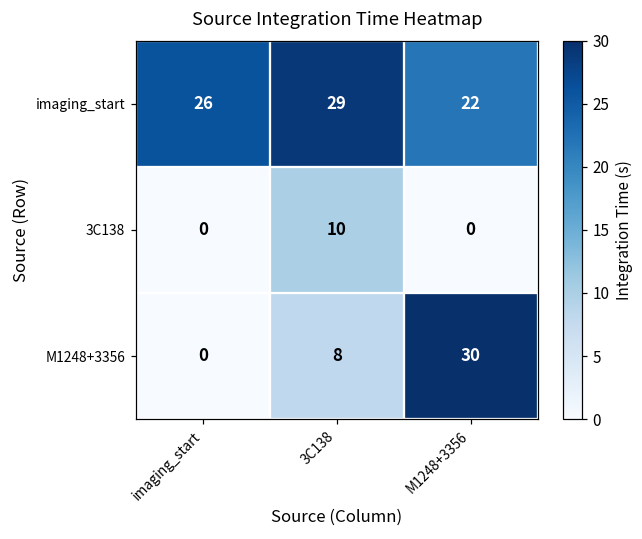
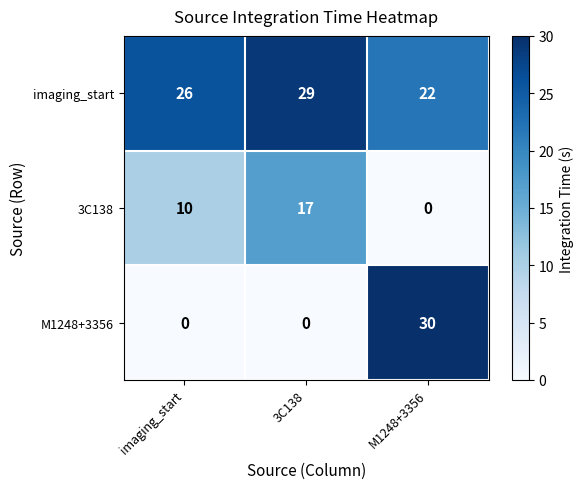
  {
    "imaging_start": {
      "imaging_start": 26,
      "3C138": 29,
      "M1248+3356": 22
    },
    "3C138": {
-     "imaging_start": 0,
-     "3C138": 10,
+     "imaging_start": 10,
+     "3C138": 17,
      "M1248+3356": 0
    },
    "M1248+3356": {
      "imaging_start": 0,
-     "3C138": 8,
+     "3C138": 0,
      "M1248+3356": 30
    }
  }
